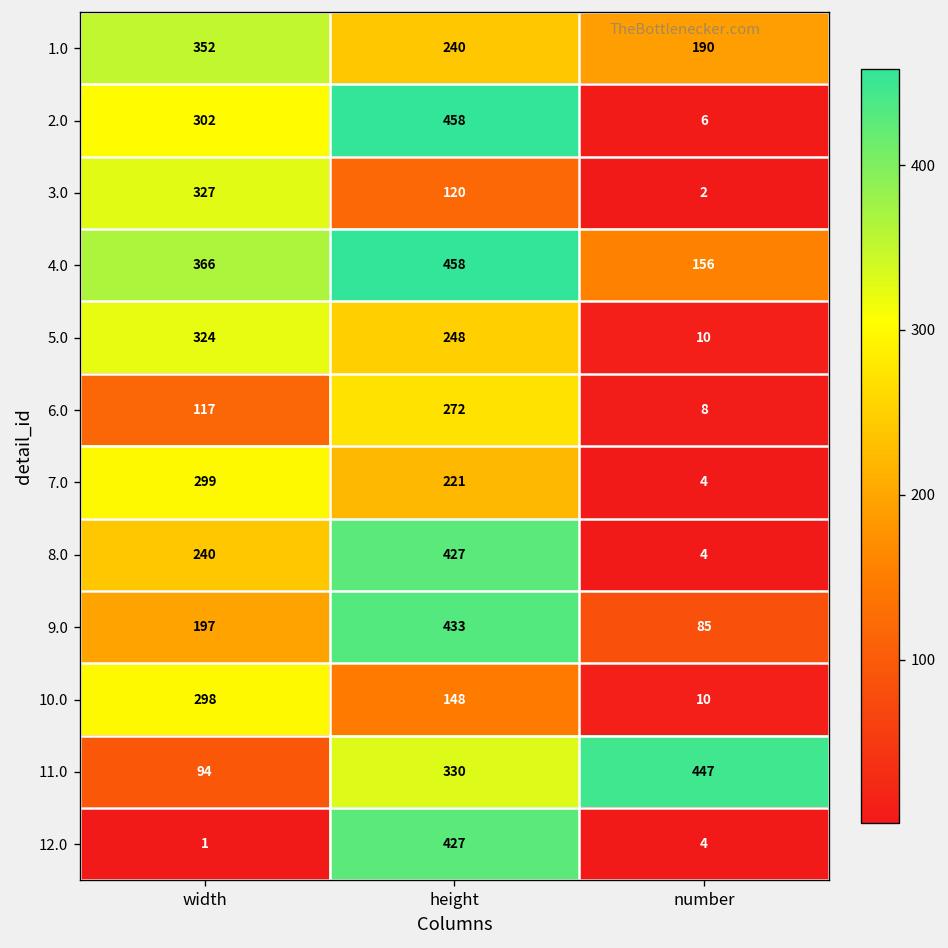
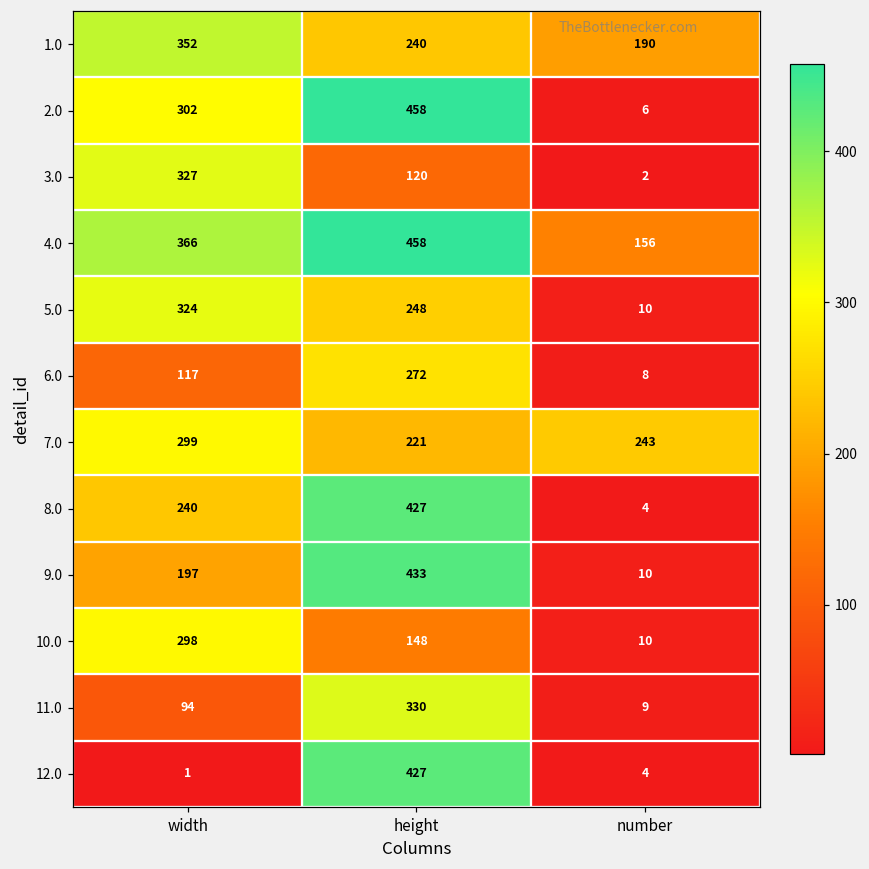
  {
    "1.0": {
      "width": 352,
      "height": 240,
      "number": 190
    },
    "2.0": {
      "width": 302,
      "height": 458,
      "number": 6
    },
    "3.0": {
      "width": 327,
      "height": 120,
      "number": 2
    },
    "4.0": {
      "width": 366,
      "height": 458,
      "number": 156
    },
    "5.0": {
      "width": 324,
      "height": 248,
      "number": 10
    },
    "6.0": {
      "width": 117,
      "height": 272,
      "number": 8
    },
    "7.0": {
      "width": 299,
      "height": 221,
-     "number": 4
+     "number": 243
    },
    "8.0": {
      "width": 240,
      "height": 427,
      "number": 4
    },
    "9.0": {
      "width": 197,
      "height": 433,
-     "number": 85
+     "number": 10
    },
    "10.0": {
      "width": 298,
      "height": 148,
      "number": 10
    },
    "11.0": {
      "width": 94,
      "height": 330,
-     "number": 447
+     "number": 9
    },
    "12.0": {
      "width": 1,
      "height": 427,
      "number": 4
    }
  }
